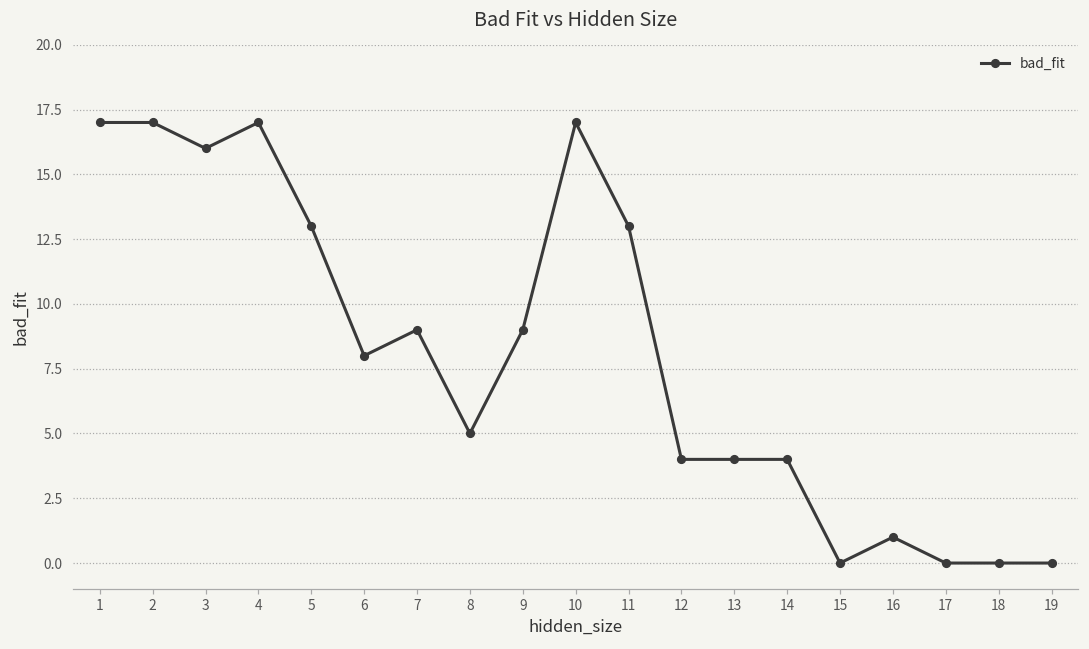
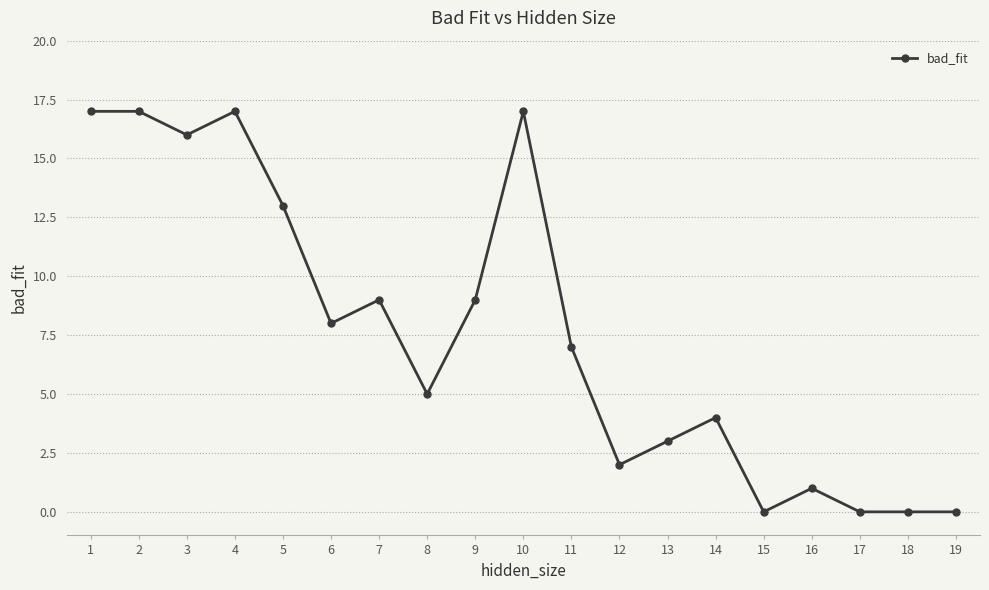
  {
    "1": 17,
    "2": 17,
    "3": 16,
    "4": 17,
    "5": 13,
    "6": 8,
    "7": 9,
    "8": 5,
    "9": 9,
    "10": 17,
-   "11": 13,
-   "12": 4,
-   "13": 4,
+   "11": 7,
+   "12": 2,
+   "13": 3,
    "14": 4,
    "15": 0,
    "16": 1,
    "17": 0,
    "18": 0,
    "19": 0
  }
